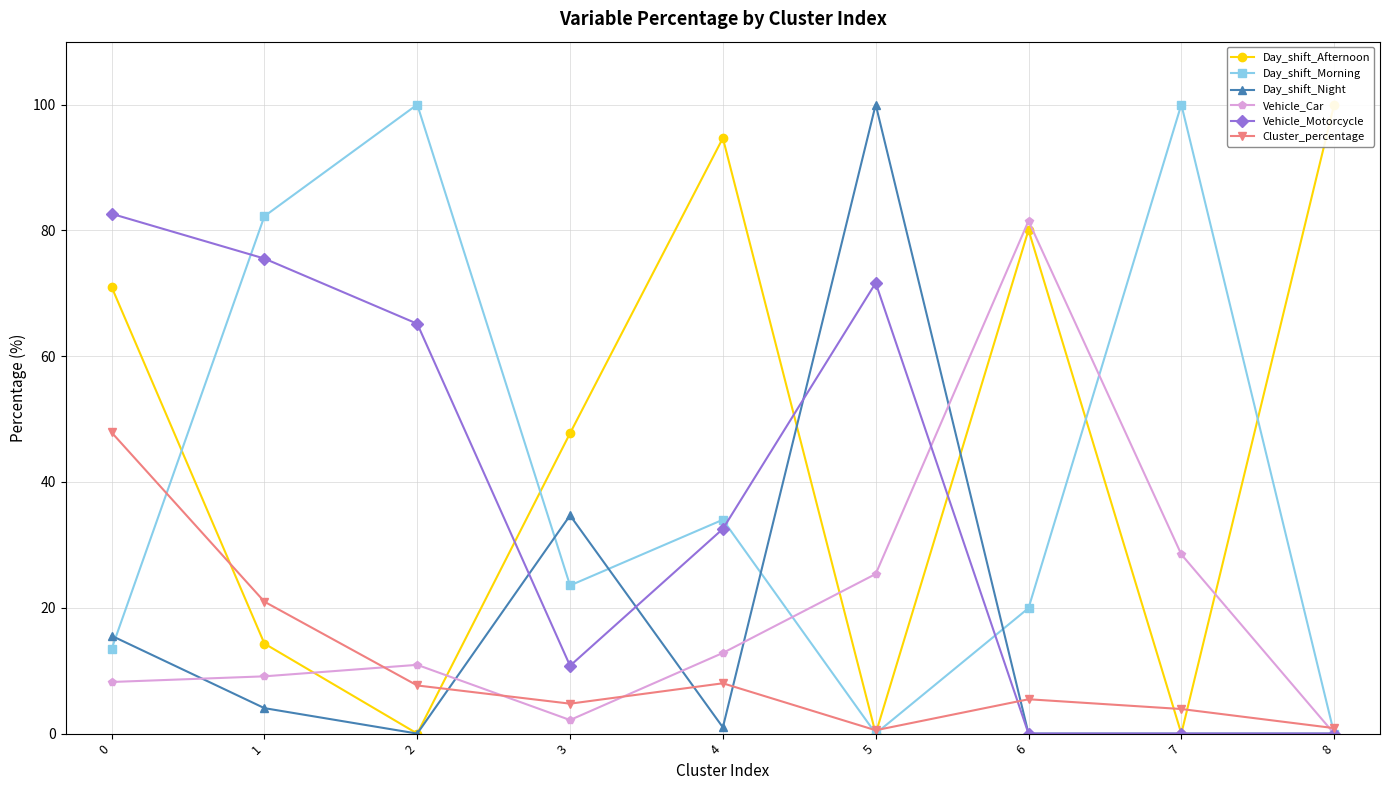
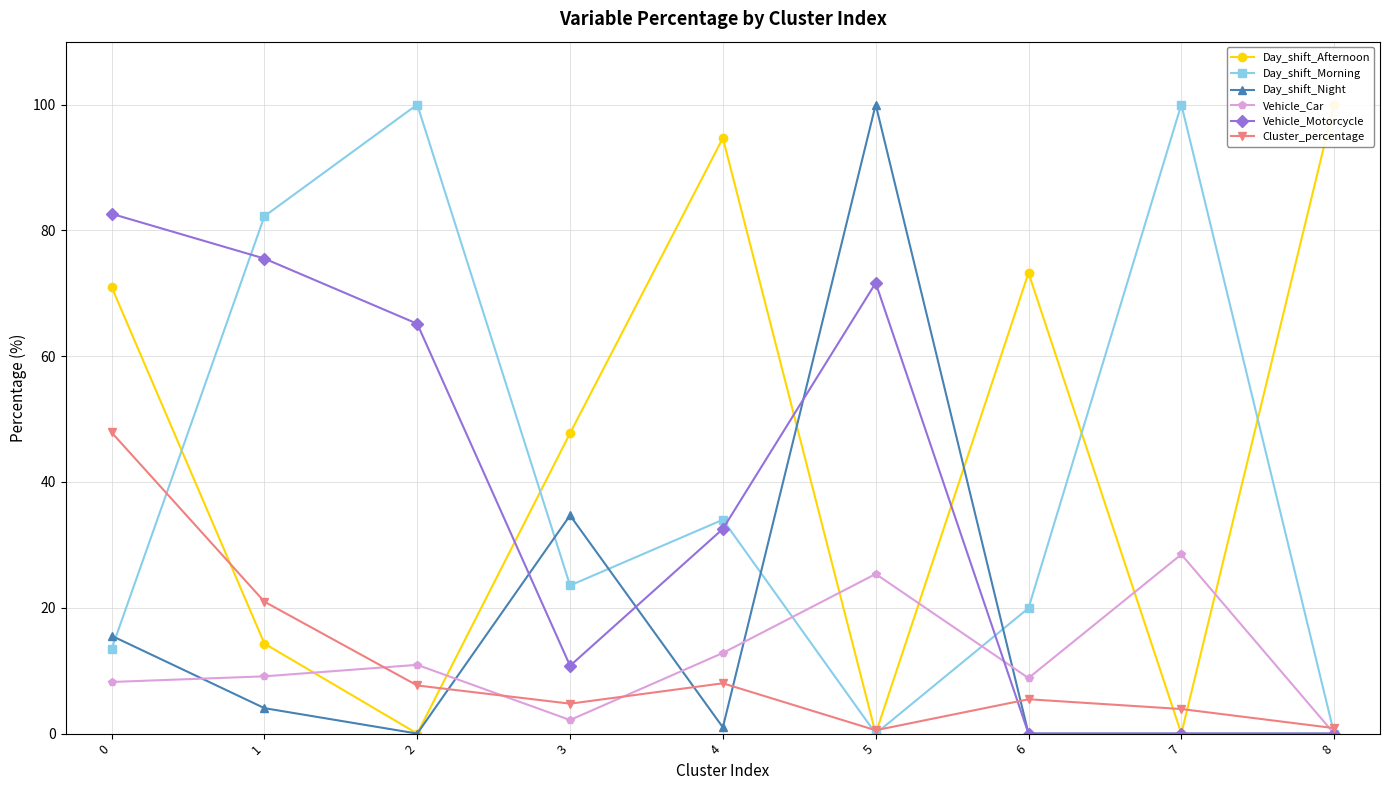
  {
    "Day_shift_Afternoon": {
      "0": 71,
      "1": 14,
      "3": 48,
      "4": 95,
-     "6": 80
+     "6": 73
    },
    "Day_shift_Morning": {
      "0": 13,
      "1": 82,
      "2": 100,
      "3": 24,
      "4": 34,
      "6": 20,
      "7": 100
    },
    "Day_shift_Night": {
      "0": 16,
      "1": 4,
      "3": 35,
      "4": 1,
      "5": 100
    },
    "Vehicle_Car": {
      "0": 8,
      "1": 9,
      "2": 11,
      "3": 2,
      "4": 13,
      "5": 25,
-     "6": 82,
+     "6": 9,
      "7": 28
    },
    "Vehicle_Motorcycle": {
      "0": 83,
      "1": 76,
      "2": 65,
      "3": 11,
      "4": 33,
      "5": 72
    },
    "Cluster_percentage": {
      "0": 48,
      "1": 21,
      "2": 8,
      "3": 5,
      "4": 8,
      "5": 1,
      "6": 5,
      "7": 4,
      "8": 1
    }
  }
